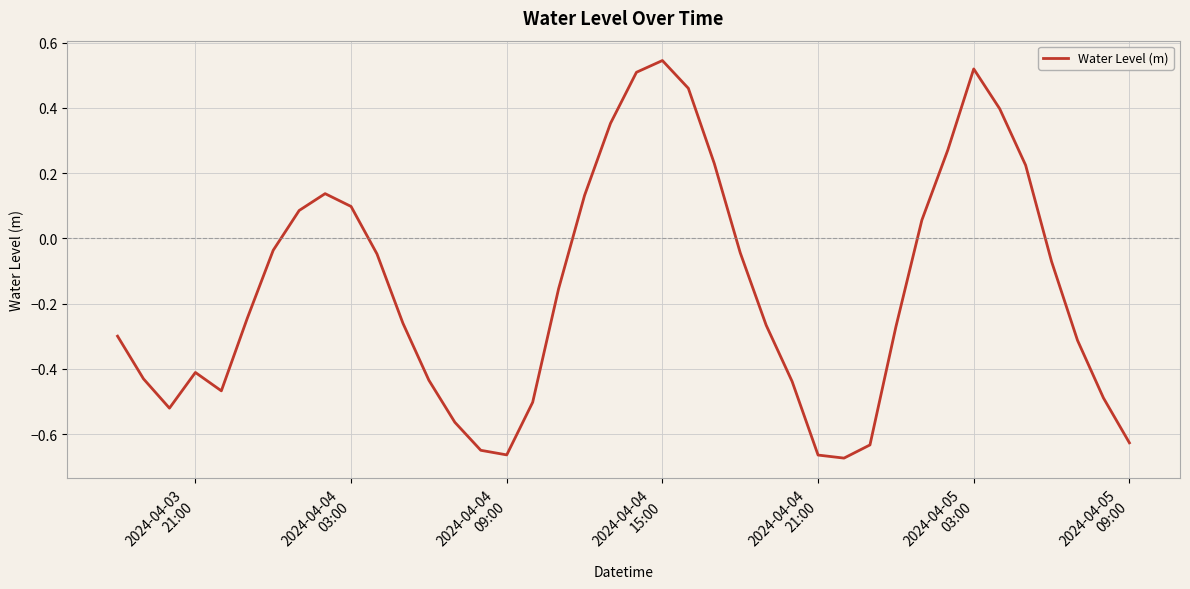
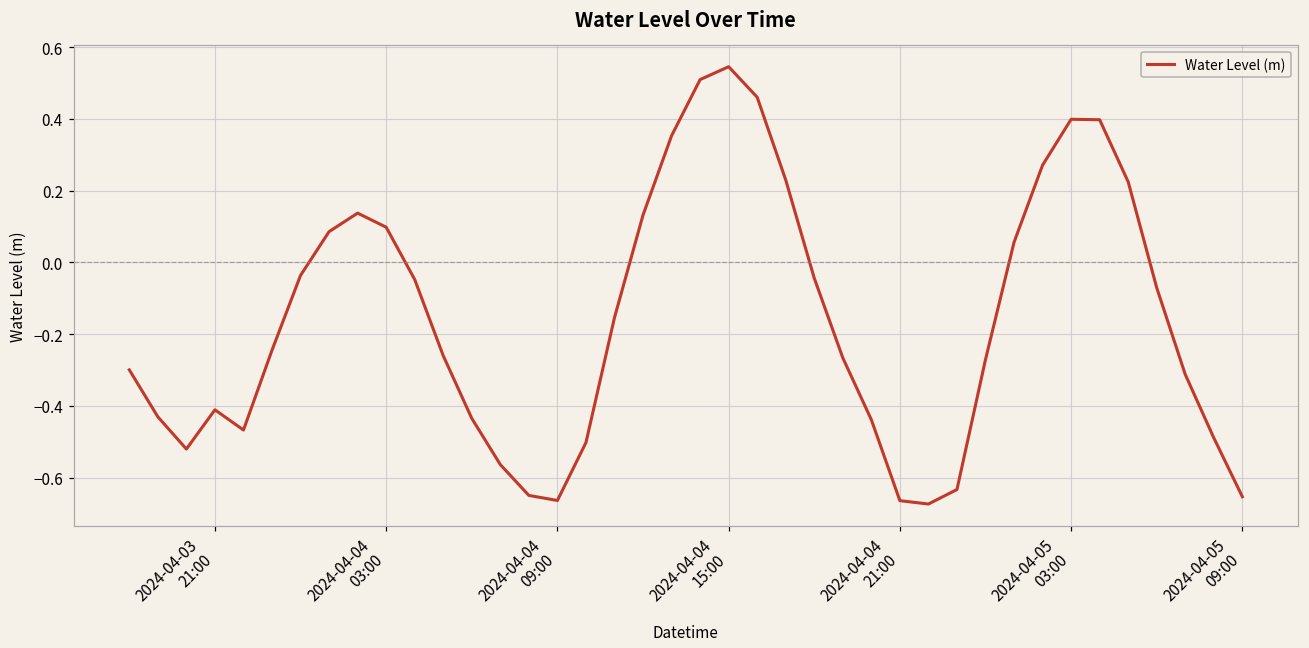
  {
    "2024-04-03 21:00": -0.41,
    "2024-04-04 03:00": 0.10,
    "2024-04-04 09:00": -0.66,
    "2024-04-04 15:00": 0.55,
    "2024-04-04 21:00": -0.66,
-   "2024-04-05 03:00": 0.52,
-   "2024-04-05 09:00": -0.63
+   "2024-04-05 03:00": 0.40,
+   "2024-04-05 09:00": -0.65
  }
